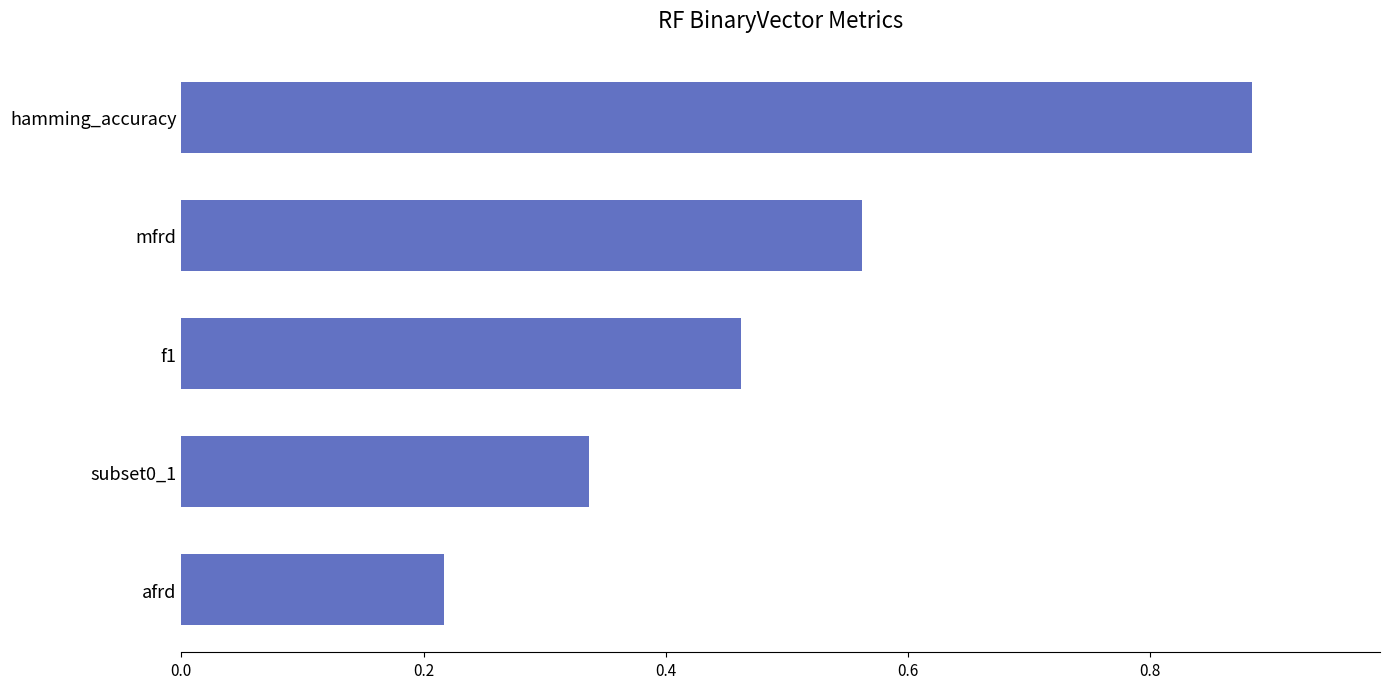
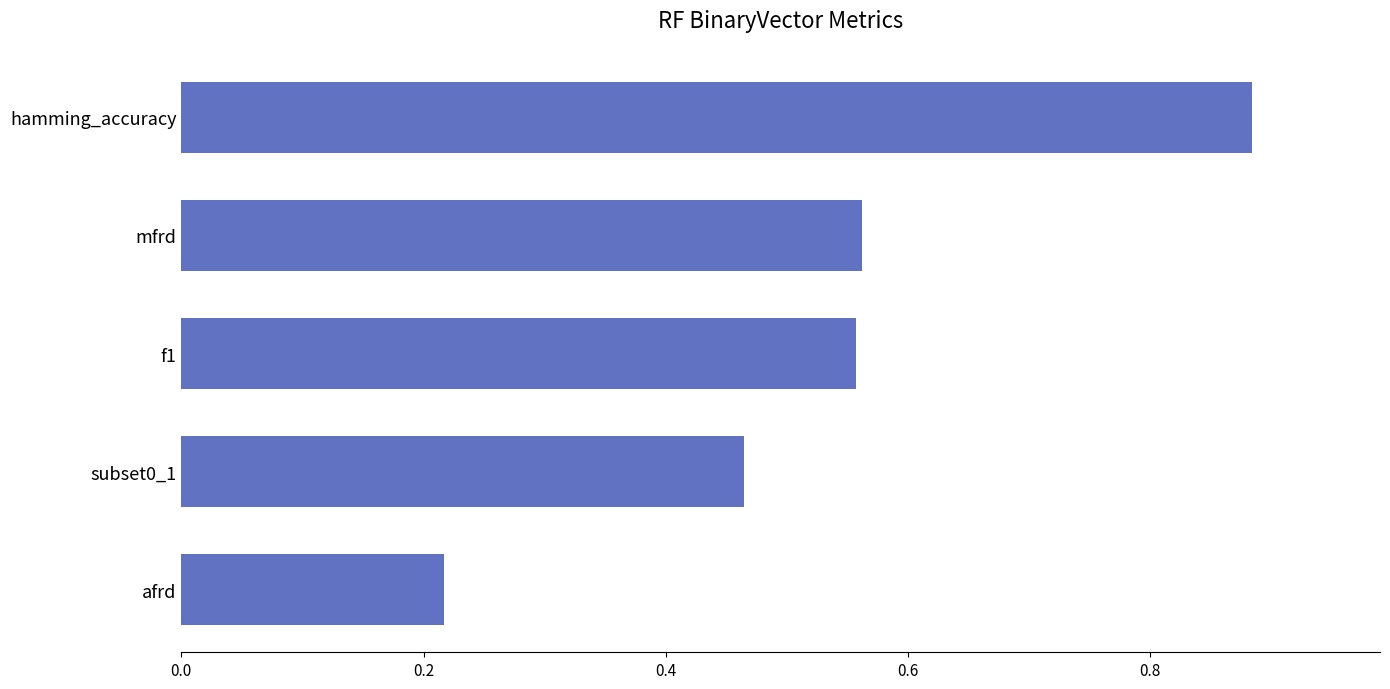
  {
    "hamming_accuracy": 0.884,
    "mfrd": 0.562,
-   "f1": 0.462,
-   "subset0_1": 0.336,
+   "f1": 0.557,
+   "subset0_1": 0.464,
    "afrd": 0.217
  }
